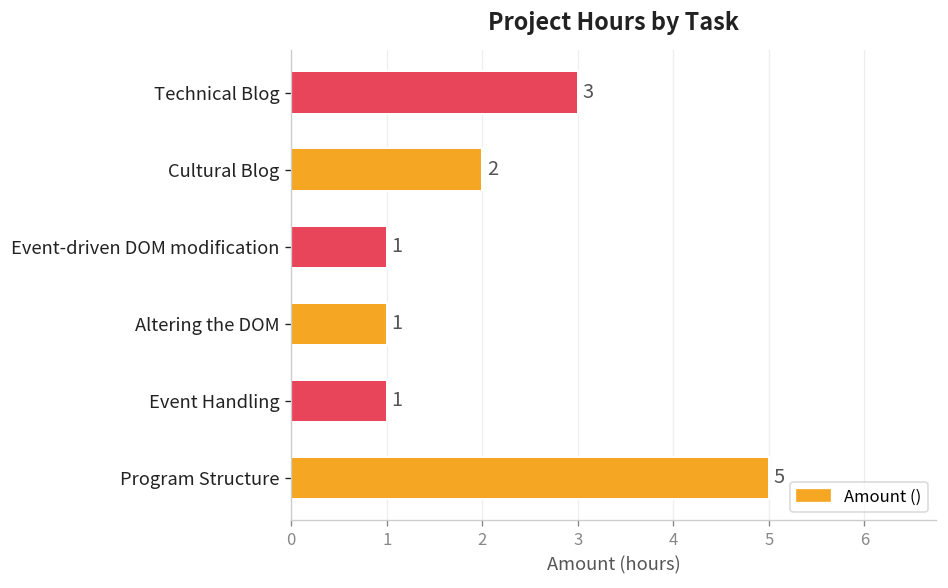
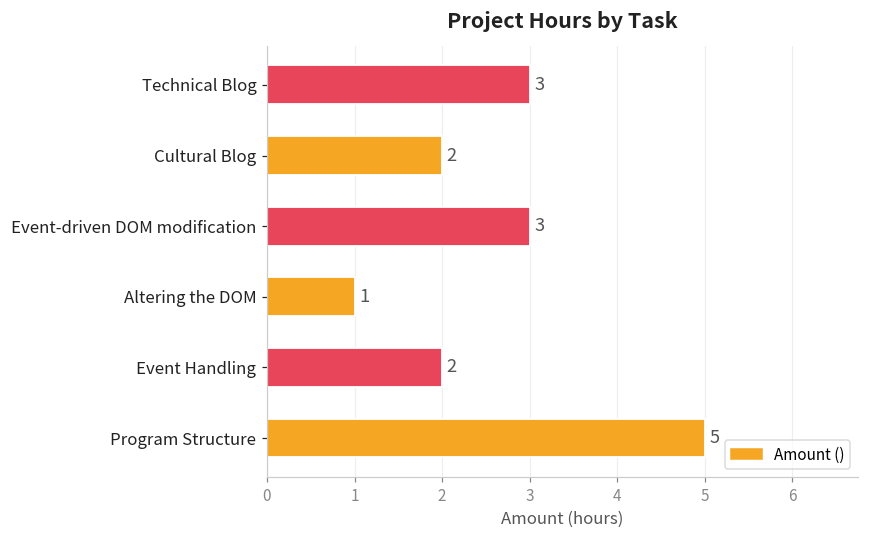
  {
    "Technical Blog": 3,
    "Cultural Blog": 2,
-   "Event-driven DOM modification": 1,
+   "Event-driven DOM modification": 3,
    "Altering the DOM": 1,
-   "Event Handling": 1,
+   "Event Handling": 2,
    "Program Structure": 5
  }
